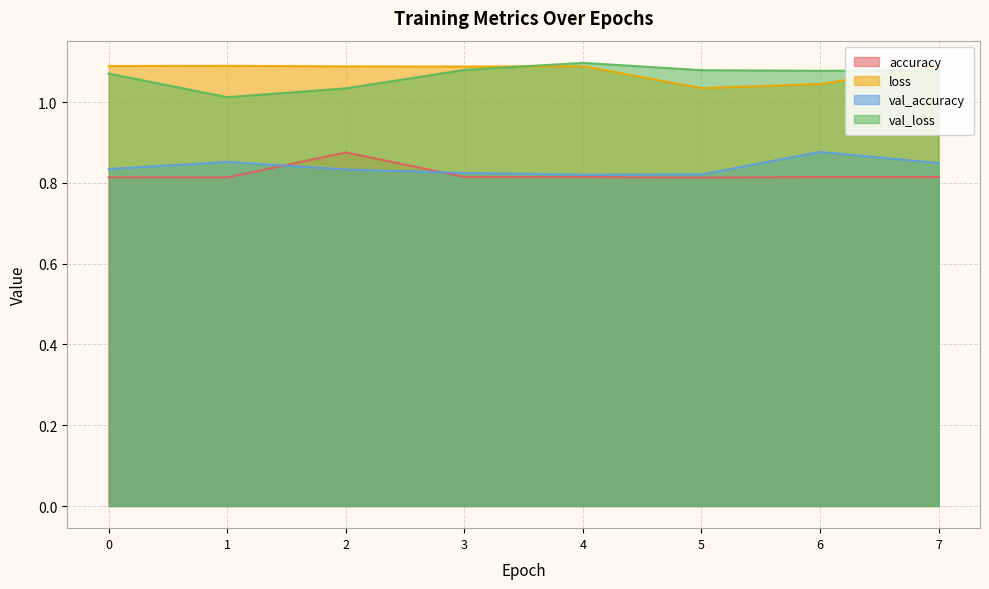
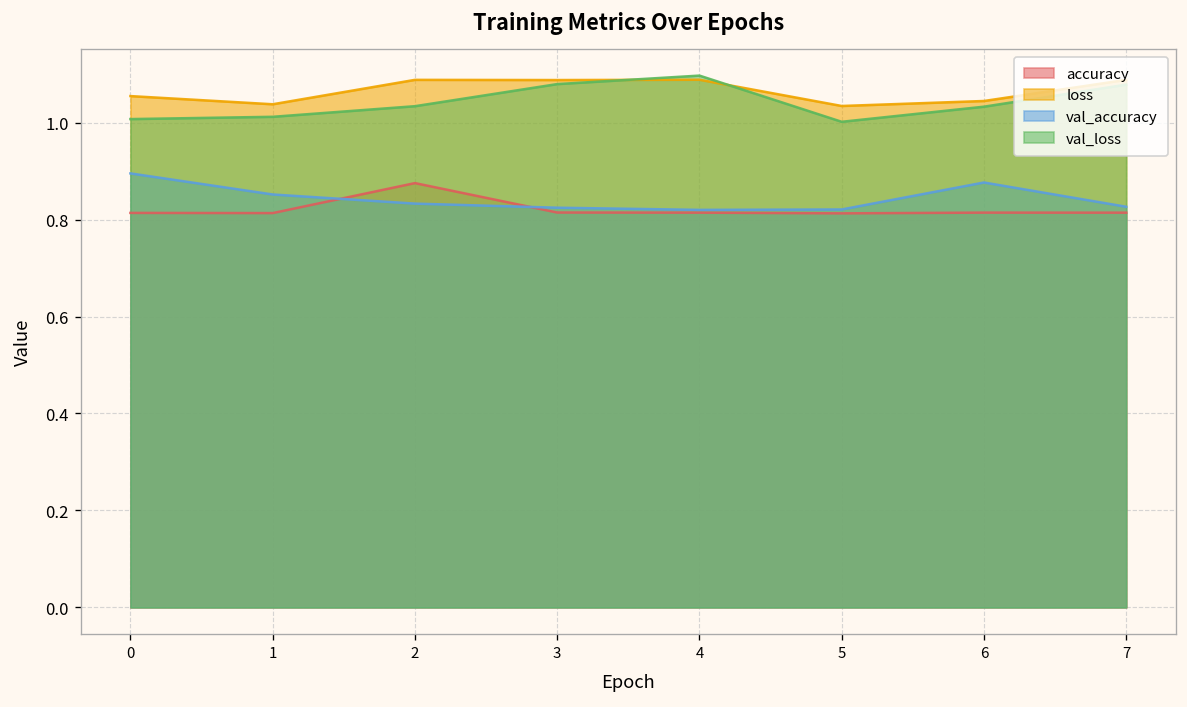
  {
    "accuracy": {
      "0": 0.81,
      "1": 0.81,
      "2": 0.88,
      "3": 0.81,
      "5": 0.81,
      "6": 0.81,
      "7": 0.81
    },
    "loss": {
-     "0": 1.09,
-     "1": 1.09,
+     "0": 1.05,
+     "1": 1.04,
      "2": 1.09,
      "3": 1.09,
      "4": 1.09,
      "5": 1.03,
      "6": 1.04
    },
    "val_accuracy": {
-     "0": 0.83,
+     "0": 0.90,
      "1": 0.85,
      "2": 0.83,
      "3": 0.82,
      "5": 0.82,
      "6": 0.88,
-     "7": 0.85
+     "7": 0.83
    },
    "val_loss": {
-     "0": 1.07,
+     "0": 1.01,
      "1": 1.01,
      "2": 1.03,
      "3": 1.08,
      "4": 1.10,
-     "5": 1.08,
-     "6": 1.08
+     "5": 1.00,
+     "6": 1.03
    }
  }
